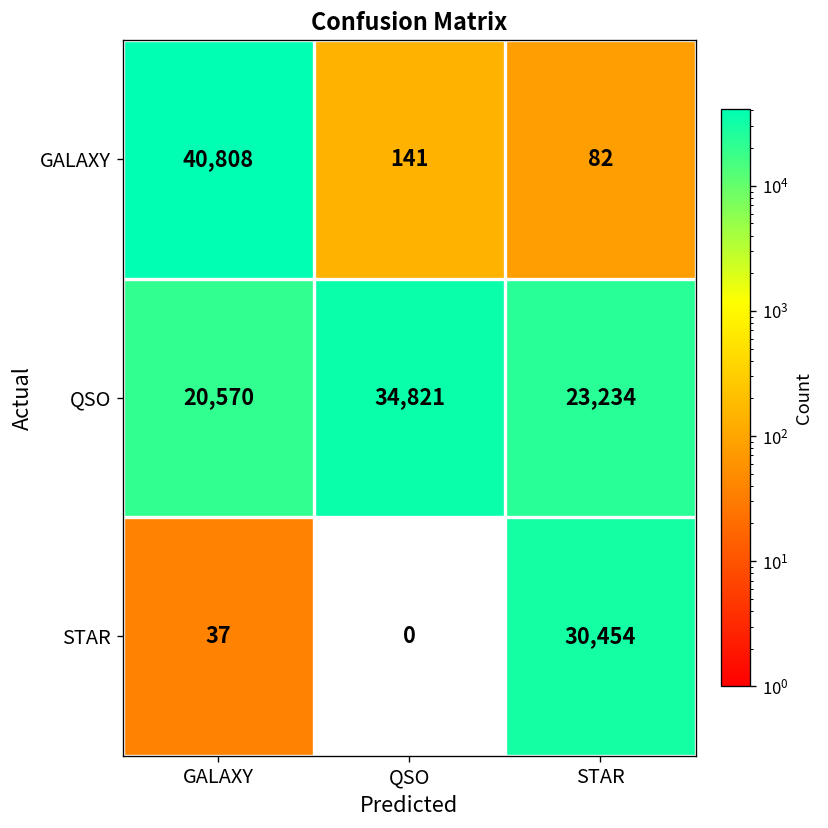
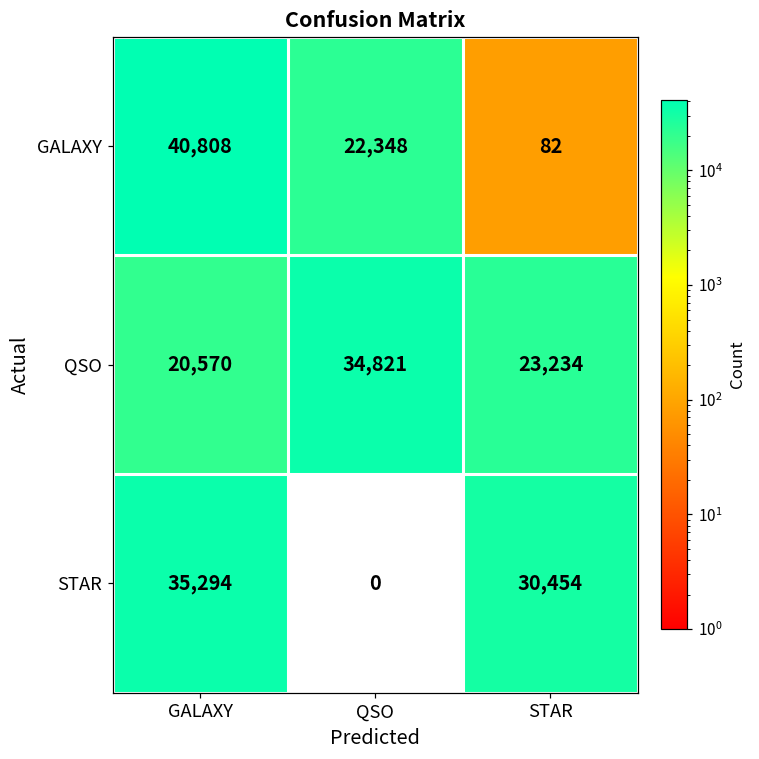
  {
    "GALAXY": {
      "GALAXY": "40,808",
-     "QSO": "141",
+     "QSO": "22,348",
      "STAR": "82"
    },
    "QSO": {
      "GALAXY": "20,570",
      "QSO": "34,821",
      "STAR": "23,234"
    },
    "STAR": {
-     "GALAXY": "37",
+     "GALAXY": "35,294",
      "QSO": "0",
      "STAR": "30,454"
    }
  }
